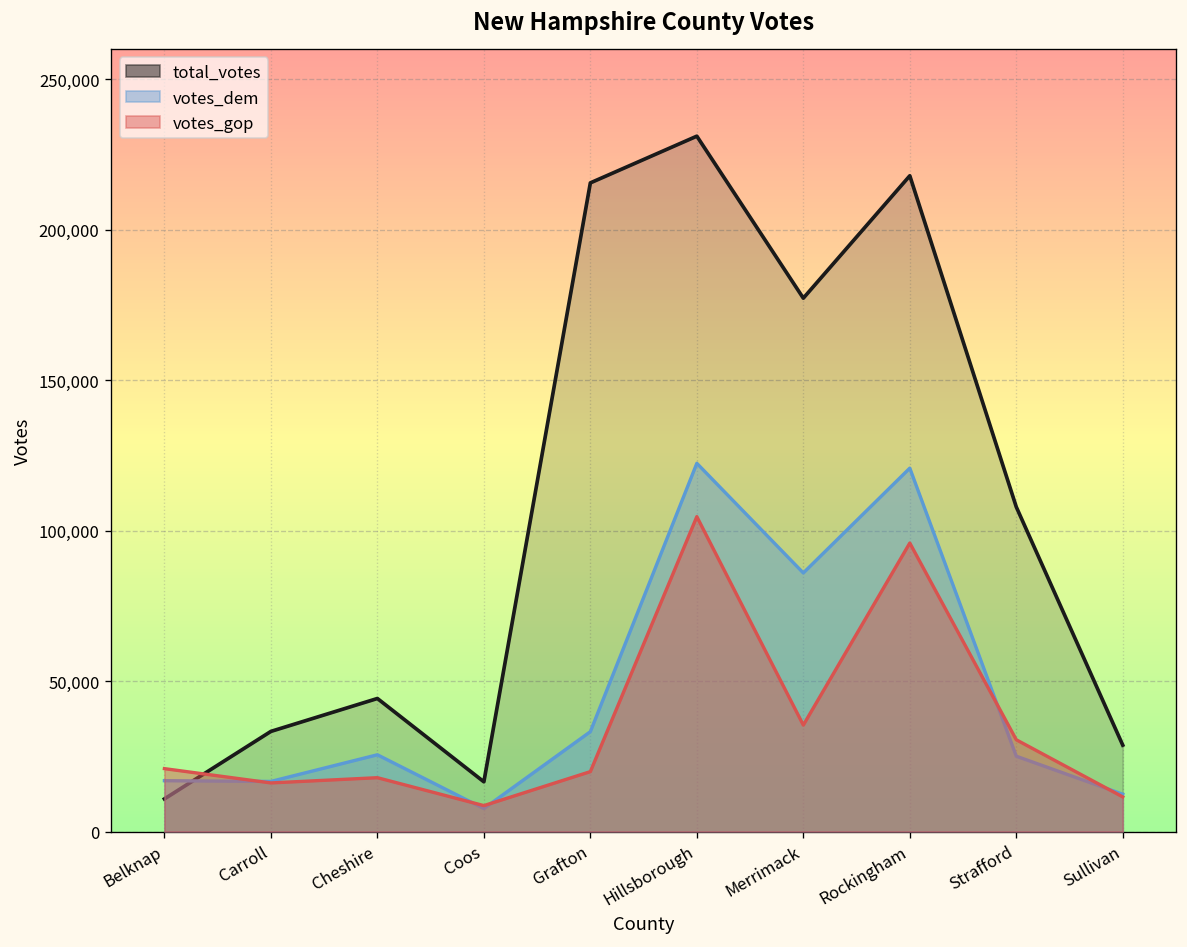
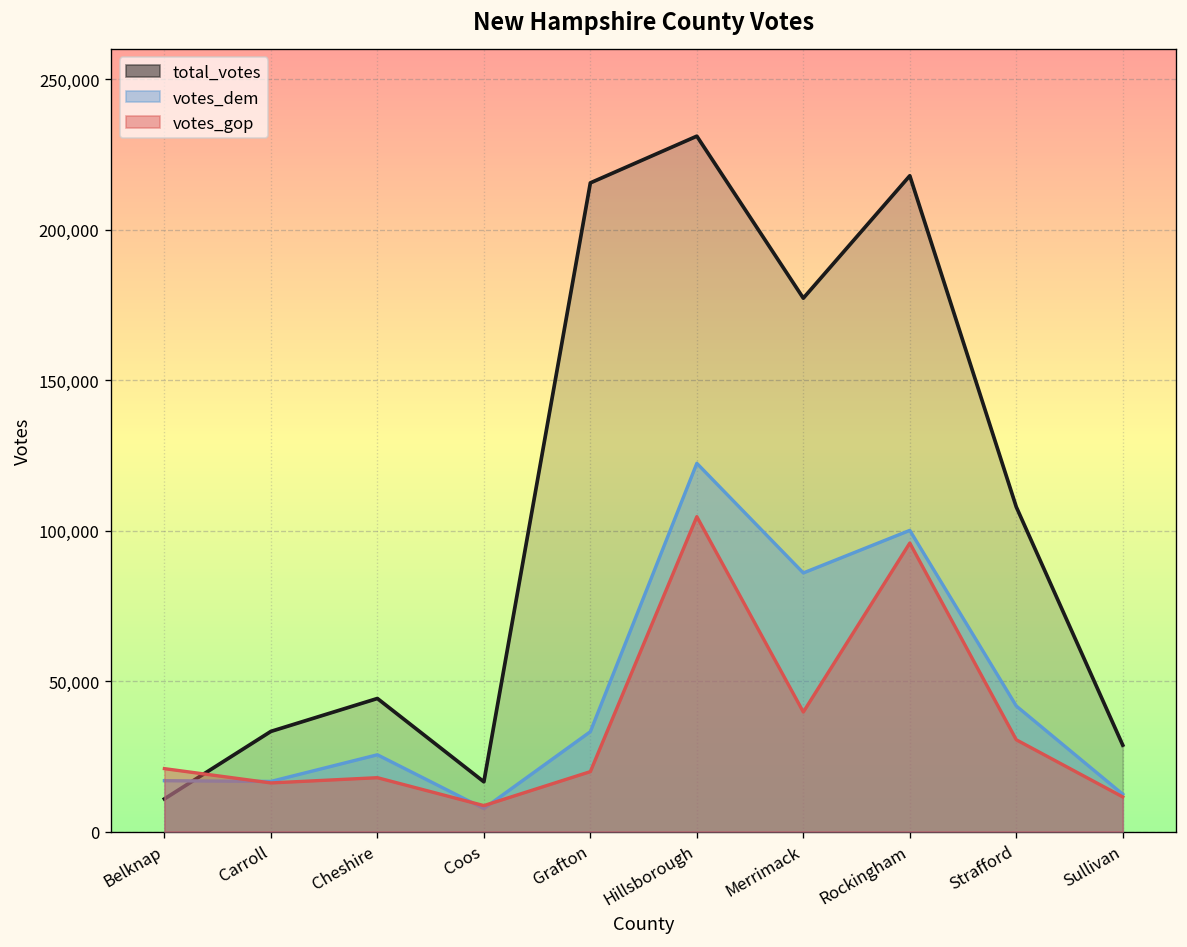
  {
    "total_votes": {
      "Belknap": "11,000",
      "Carroll": "33,000",
      "Cheshire": "44,000",
      "Coos": "17,000",
      "Grafton": "216,000",
      "Hillsborough": "231,000",
      "Merrimack": "177,000",
      "Rockingham": "218,000",
      "Strafford": "108,000",
      "Sullivan": "29,000"
    },
    "votes_dem": {
      "Belknap": "17,000",
      "Cheshire": "26,000",
      "Grafton": "33,000",
      "Hillsborough": "122,000",
      "Merrimack": "86,000",
-     "Rockingham": "121,000",
-     "Strafford": "25,000"
+     "Rockingham": "100,000",
+     "Strafford": "42,000"
    },
    "votes_gop": {
      "Belknap": "21,000",
      "Cheshire": "18,000",
      "Grafton": "20,000",
      "Hillsborough": "105,000",
-     "Merrimack": "35,000",
+     "Merrimack": "40,000",
      "Rockingham": "96,000",
      "Strafford": "30,000"
    }
  }
